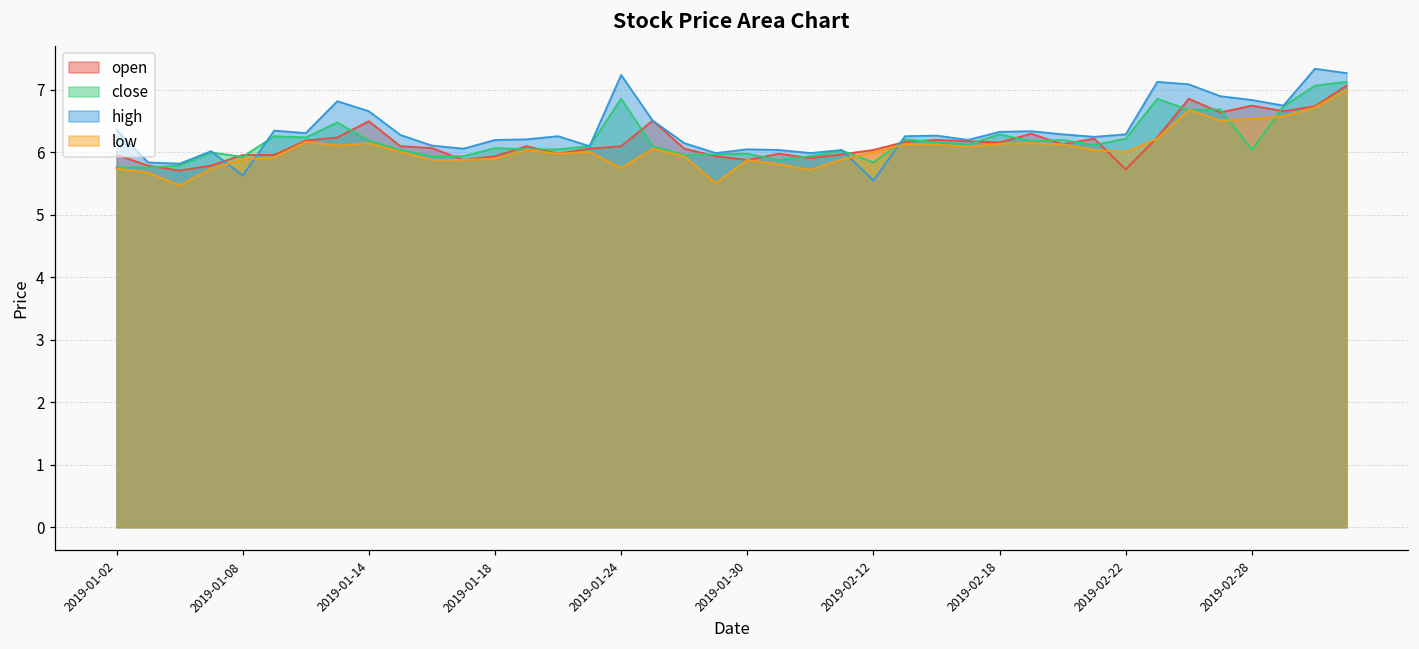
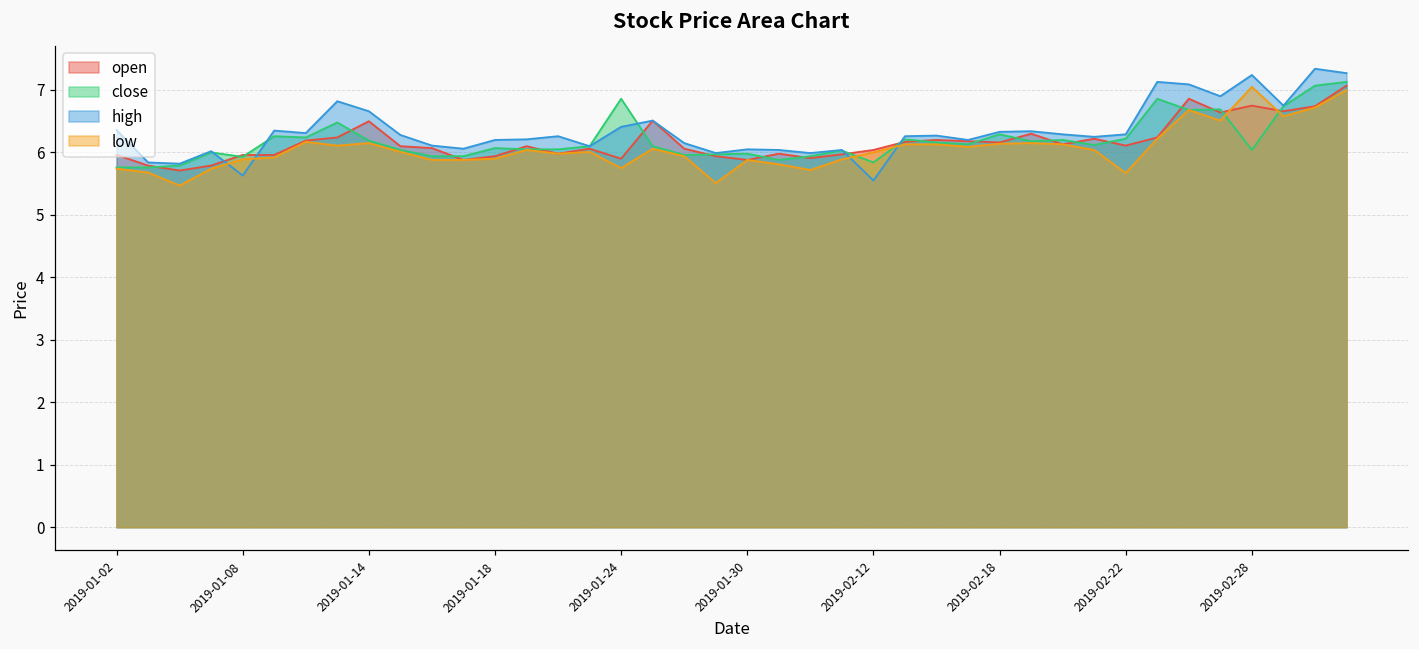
  {
    "open": {
      "2019-01-02": 6.0,
      "2019-01-14": 6.5,
-     "2019-01-24": 6.1,
-     "2019-02-22": 5.7,
+     "2019-01-24": 5.9,
+     "2019-02-22": 6.1,
      "2019-02-28": 6.8
    },
    "close": {
      "2019-01-18": 6.1,
      "2019-01-24": 6.9,
      "2019-01-30": 6.0,
      "2019-02-12": 5.8,
      "2019-02-22": 6.2,
      "2019-02-28": 6.0
    },
    "high": {
      "2019-01-08": 5.6,
      "2019-01-14": 6.7,
      "2019-01-18": 6.2,
-     "2019-01-24": 7.2,
+     "2019-01-24": 6.4,
      "2019-01-30": 6.1,
      "2019-02-12": 5.6,
      "2019-02-22": 6.3,
-     "2019-02-28": 6.8
+     "2019-02-28": 7.2
    },
    "low": {
      "2019-01-24": 5.8,
-     "2019-02-22": 6.0,
-     "2019-02-28": 6.5
+     "2019-02-22": 5.7,
+     "2019-02-28": 7.1
    }
  }
